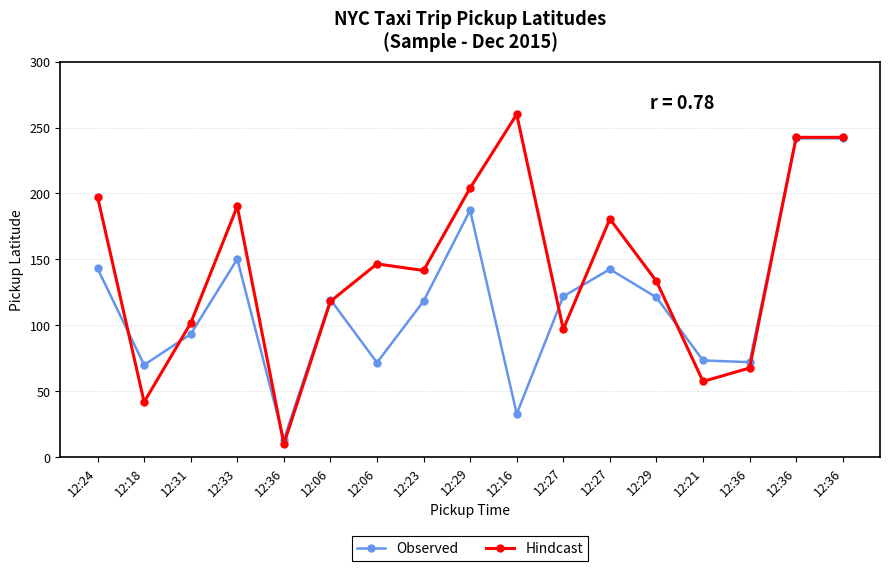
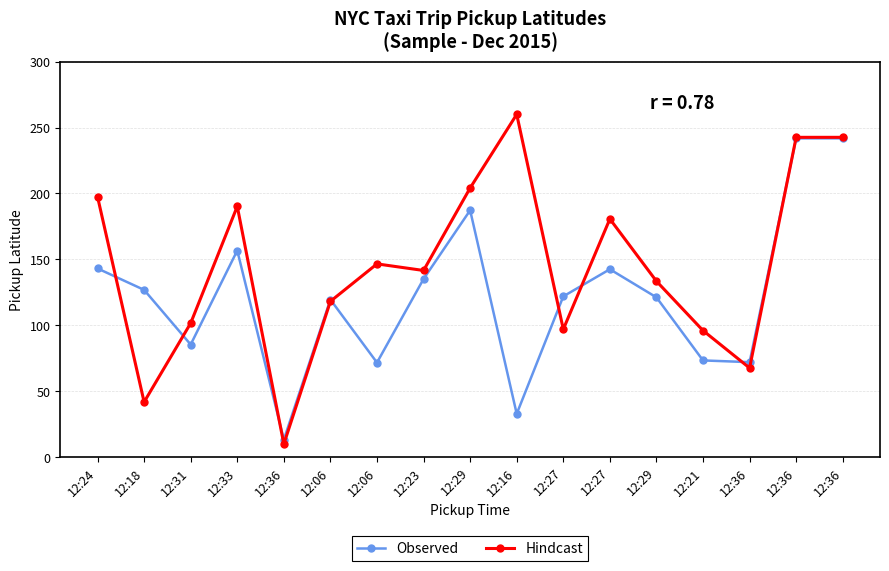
  {
    "Observed": {
      "12:24": 143,
-     "12:18": 70,
-     "12:31": 93,
-     "12:33": 150,
-     "12:23": 118,
+     "12:18": 127,
+     "12:31": 85,
+     "12:33": 157,
+     "12:23": 135,
      "12:16": 33,
      "12:21": 73
    },
    "Hindcast": {
      "12:24": 198,
      "12:18": 42,
      "12:31": 102,
      "12:33": 190,
      "12:23": 142,
      "12:16": 260,
-     "12:21": 57
+     "12:21": 96
    }
  }
